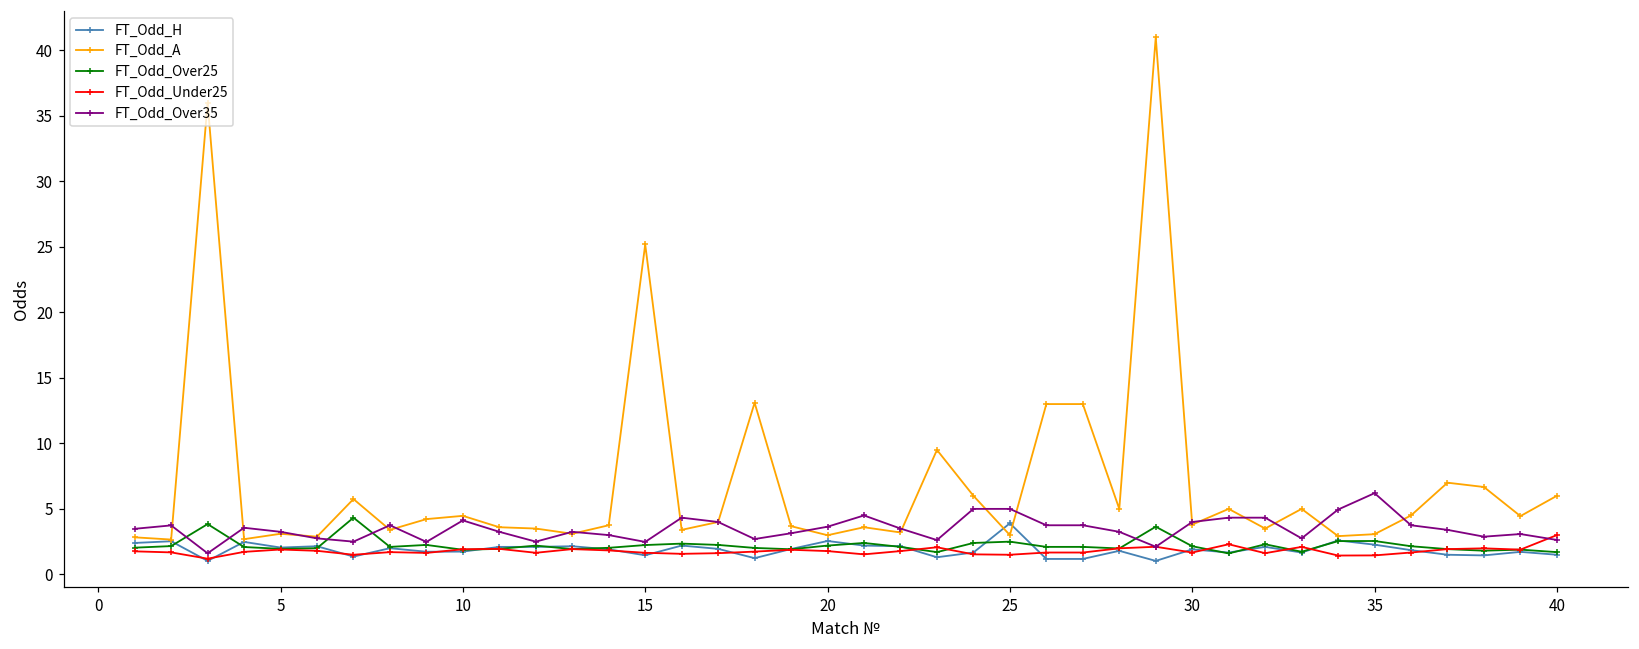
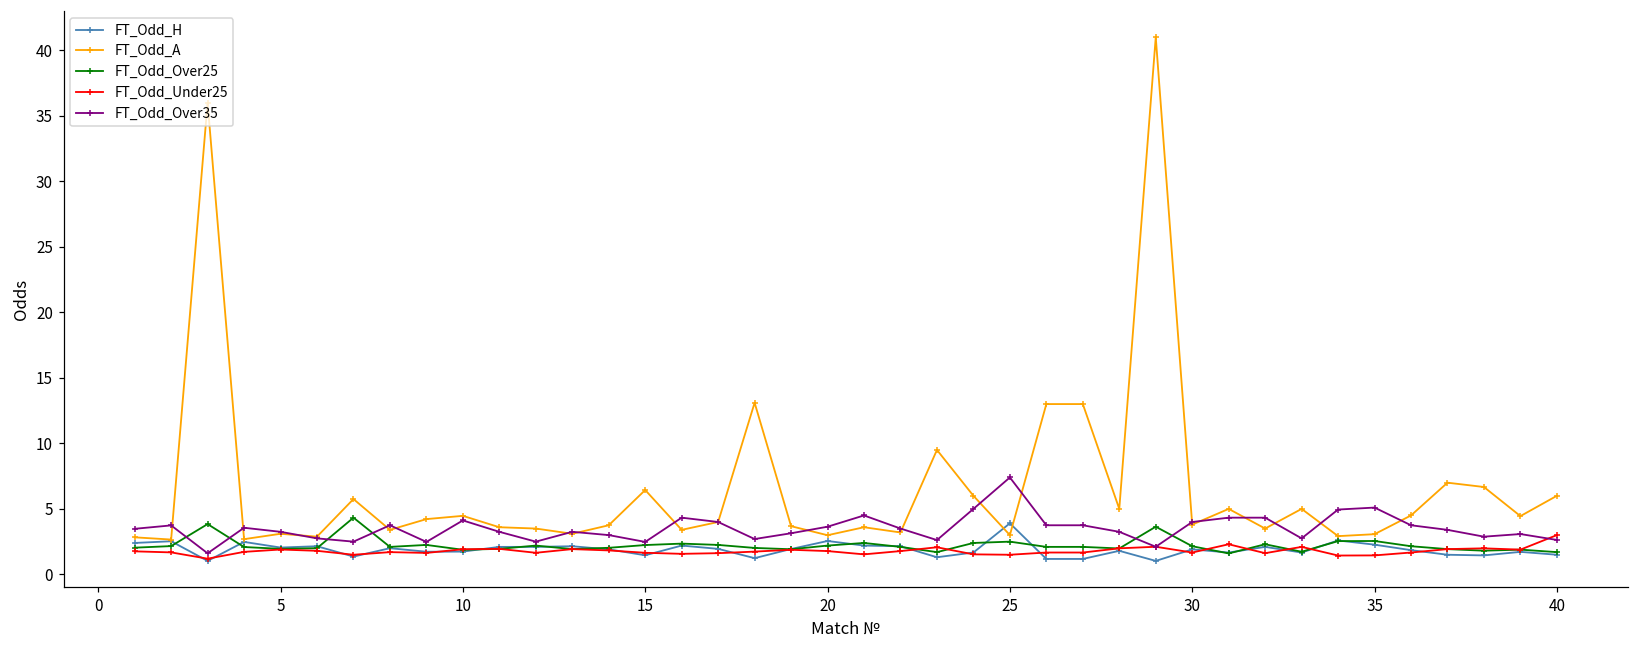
  {
    "FT_Odd_H": {
      "20": 2.6,
      "25": 3.9,
      "30": 1.9,
      "35": 2.3
    },
    "FT_Odd_A": {
      "10": 4.5,
-     "15": 25.2,
+     "15": 6.4,
      "20": 3.0,
      "25": 3.0,
      "35": 3.1,
      "40": 6.0
    },
    "FT_Odd_Over25": {
      "15": 2.2,
      "20": 2.2,
      "25": 2.5,
      "30": 2.2,
      "35": 2.6
    },
    "FT_Odd_Under25": {
      "20": 1.8,
      "25": 1.5,
      "30": 1.7,
      "35": 1.5,
      "40": 3.0
    },
    "FT_Odd_Over35": {
      "10": 4.1,
      "15": 2.5,
      "20": 3.6,
-     "25": 5.0,
-     "35": 6.2,
+     "25": 7.4,
+     "35": 5.1,
      "40": 2.6
    }
  }
